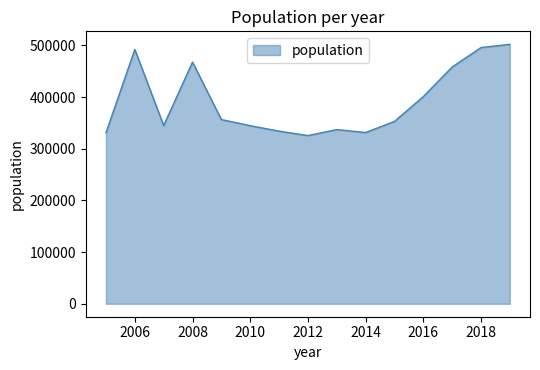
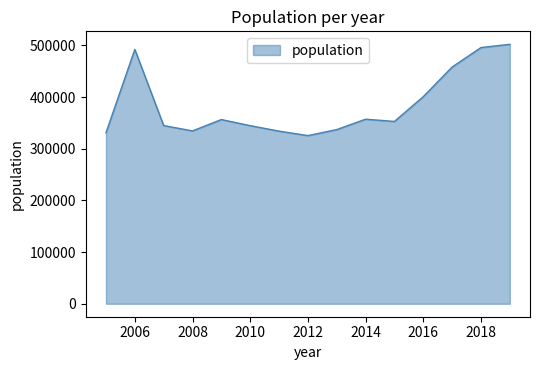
  {
    "2006": 490000,
-   "2008": 470000,
+   "2008": 330000,
    "2010": 340000,
    "2012": 330000,
-   "2014": 330000,
+   "2014": 360000,
    "2016": 400000,
    "2018": 500000
  }
